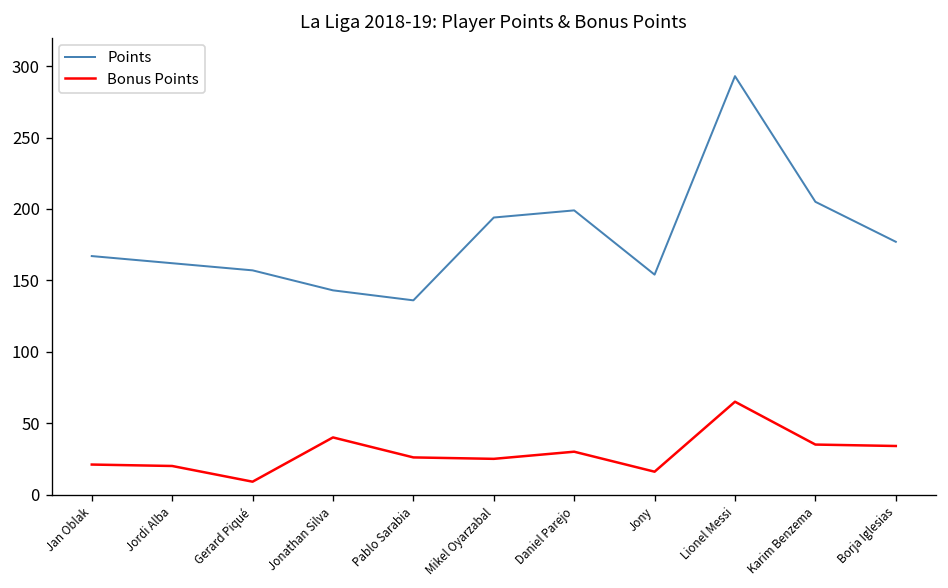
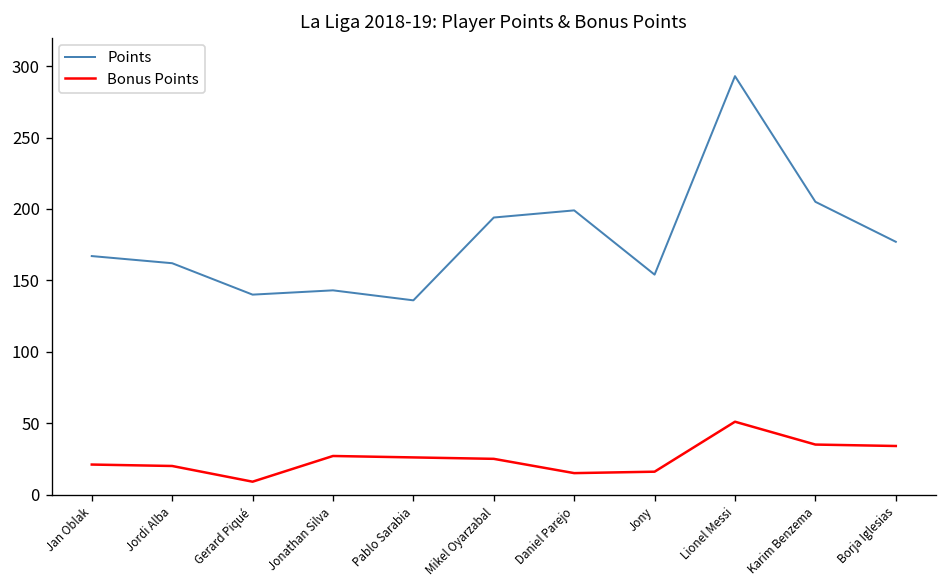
  {
    "Points": {
      "Jan Oblak": 167,
      "Jordi Alba": 162,
-     "Gerard Piqué": 157,
+     "Gerard Piqué": 140,
      "Jonathan Silva": 143,
      "Pablo Sarabia": 136,
      "Mikel Oyarzabal": 194,
      "Daniel Parejo": 199,
      "Jony": 154,
      "Lionel Messi": 293,
      "Karim Benzema": 205,
      "Borja Iglesias": 177
    },
    "Bonus Points": {
      "Jan Oblak": 21,
      "Jordi Alba": 20,
      "Gerard Piqué": 9,
-     "Jonathan Silva": 40,
+     "Jonathan Silva": 27,
      "Pablo Sarabia": 26,
      "Mikel Oyarzabal": 25,
-     "Daniel Parejo": 30,
+     "Daniel Parejo": 15,
      "Jony": 16,
-     "Lionel Messi": 65,
+     "Lionel Messi": 51,
      "Karim Benzema": 35,
      "Borja Iglesias": 34
    }
  }
